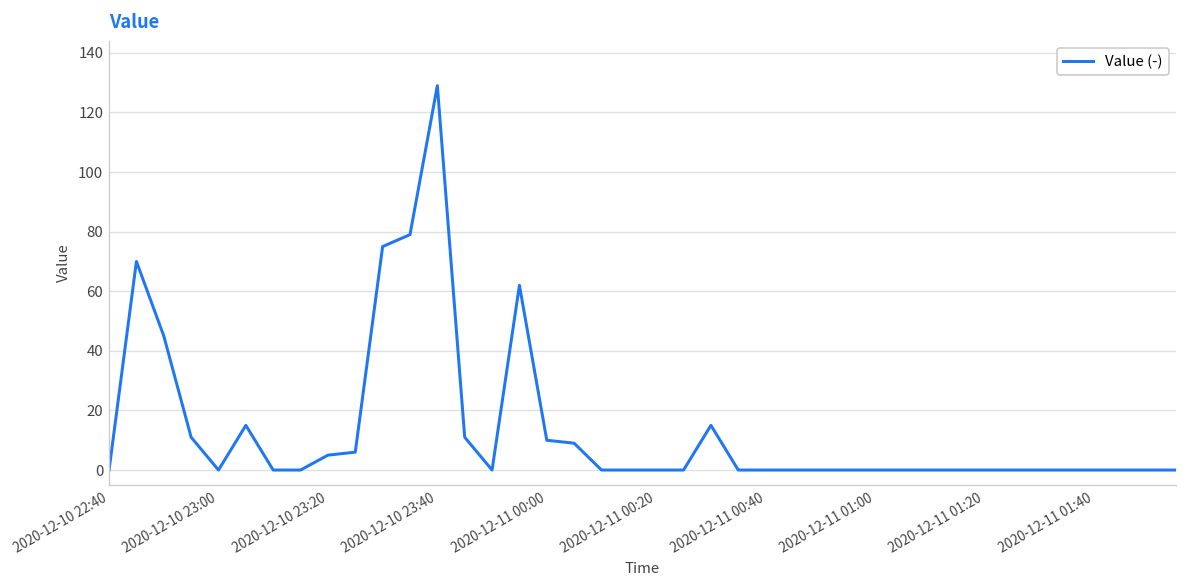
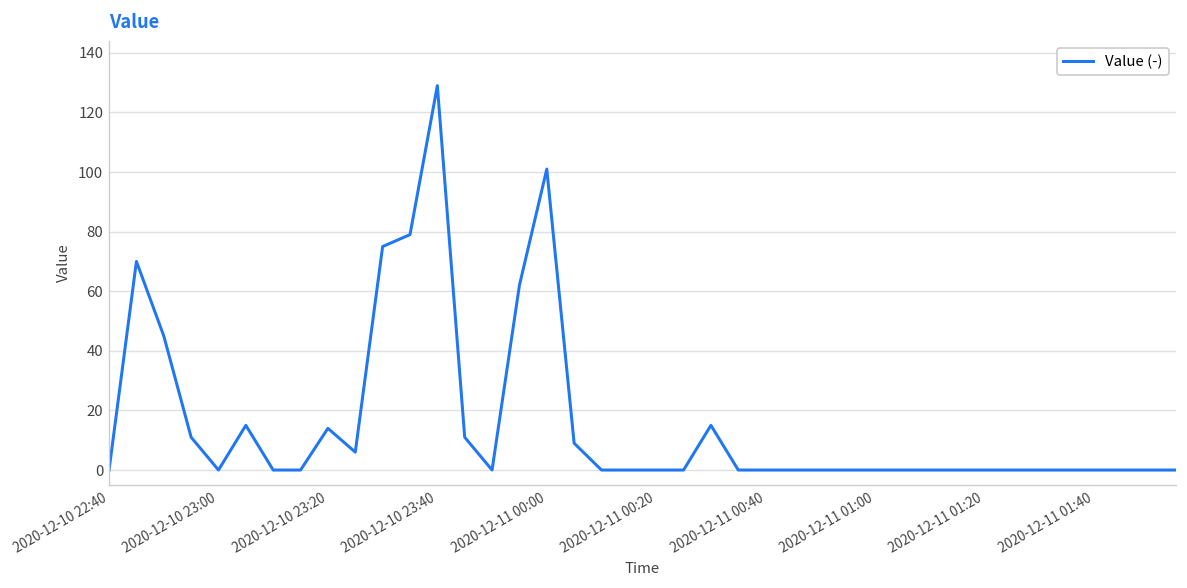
  {
    "2020-12-10 22:40": 0,
    "2020-12-10 23:00": 0,
-   "2020-12-10 23:20": 5,
+   "2020-12-10 23:20": 14,
    "2020-12-10 23:40": 129,
-   "2020-12-11 00:00": 10,
+   "2020-12-11 00:00": 101,
    "2020-12-11 00:20": 0,
    "2020-12-11 00:40": 0,
    "2020-12-11 01:00": 0,
    "2020-12-11 01:20": 0,
    "2020-12-11 01:40": 0
  }
